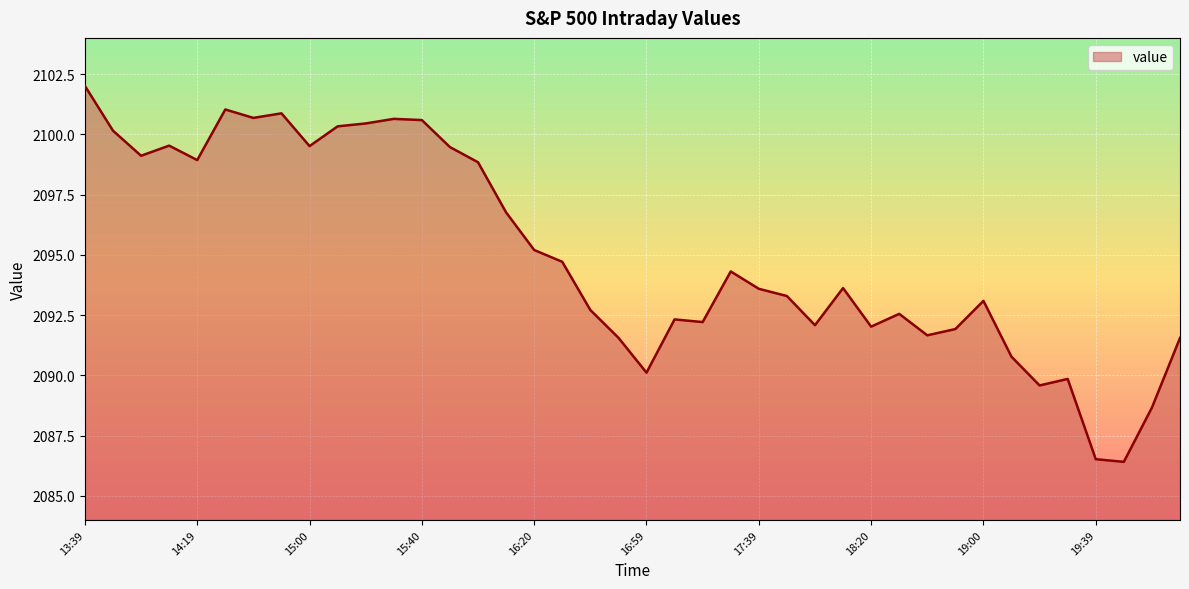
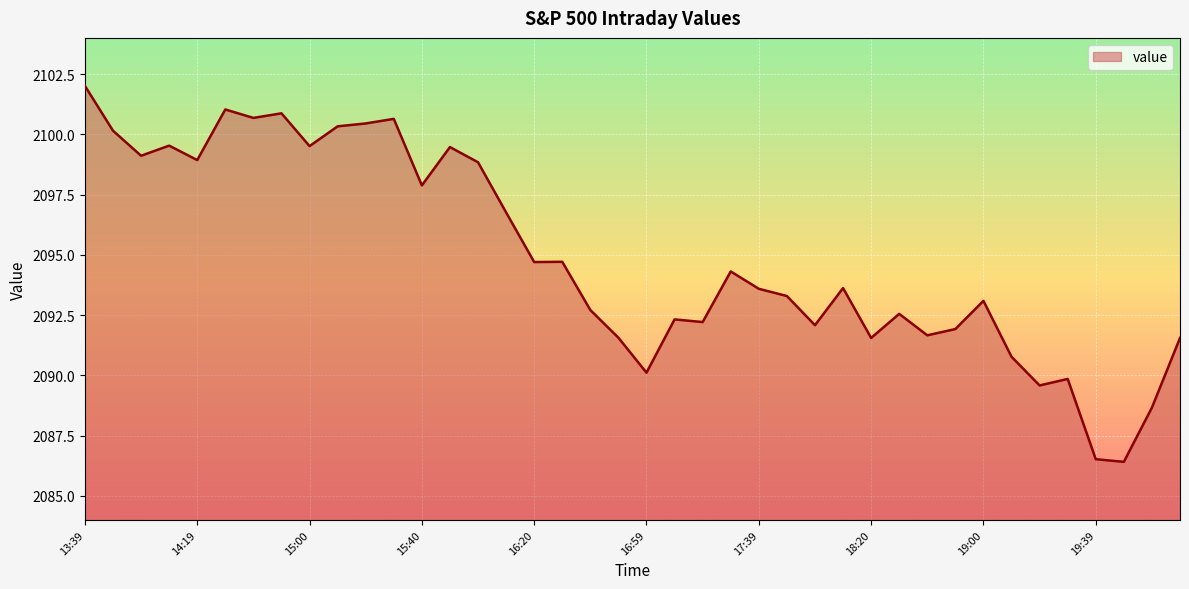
  {
    "13:39": 2102.0,
    "14:19": 2098.9,
    "15:00": 2099.5,
-   "15:40": 2100.6,
-   "16:20": 2095.2,
+   "15:40": 2097.9,
+   "16:20": 2094.7,
    "16:59": 2090.1,
    "17:39": 2093.6,
-   "18:20": 2092.0,
+   "18:20": 2091.6,
    "19:00": 2093.1,
    "19:39": 2086.5
  }
